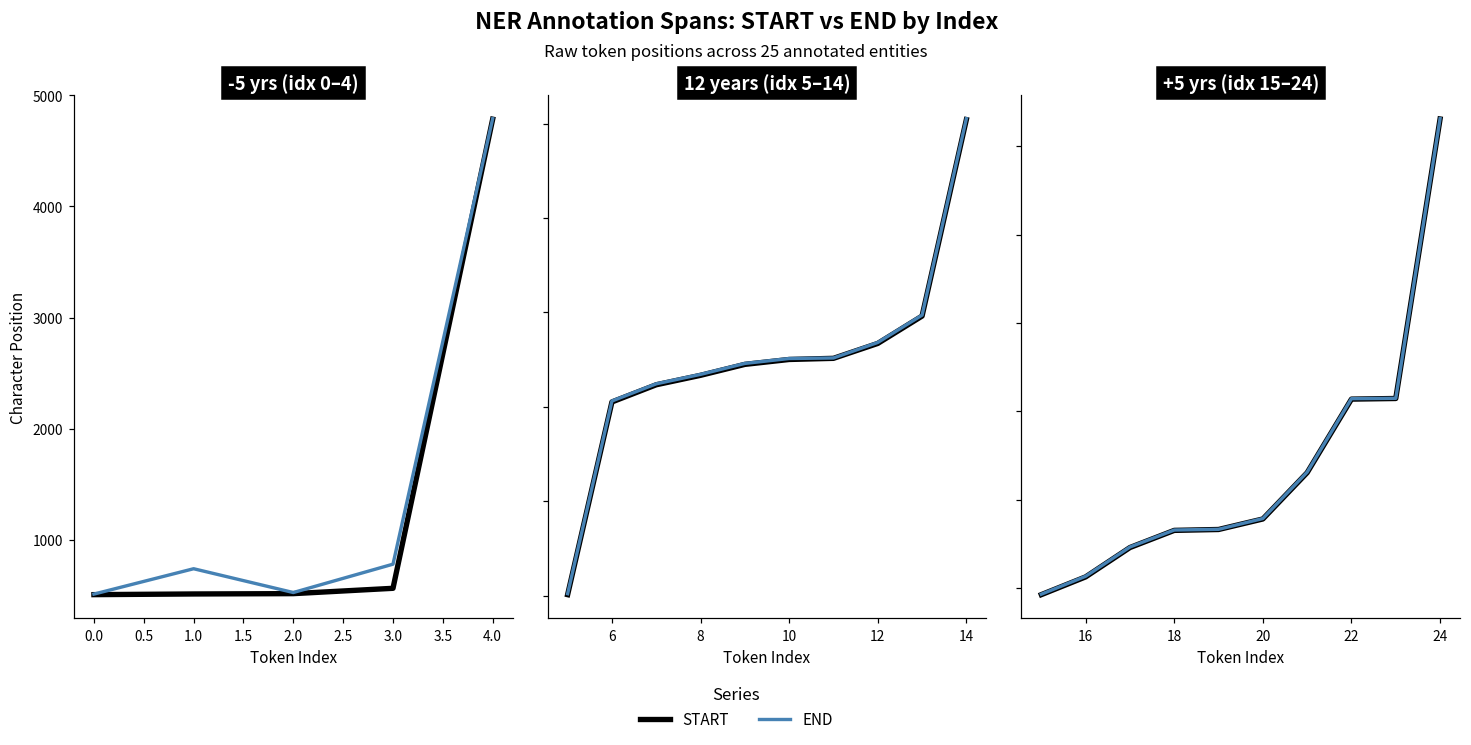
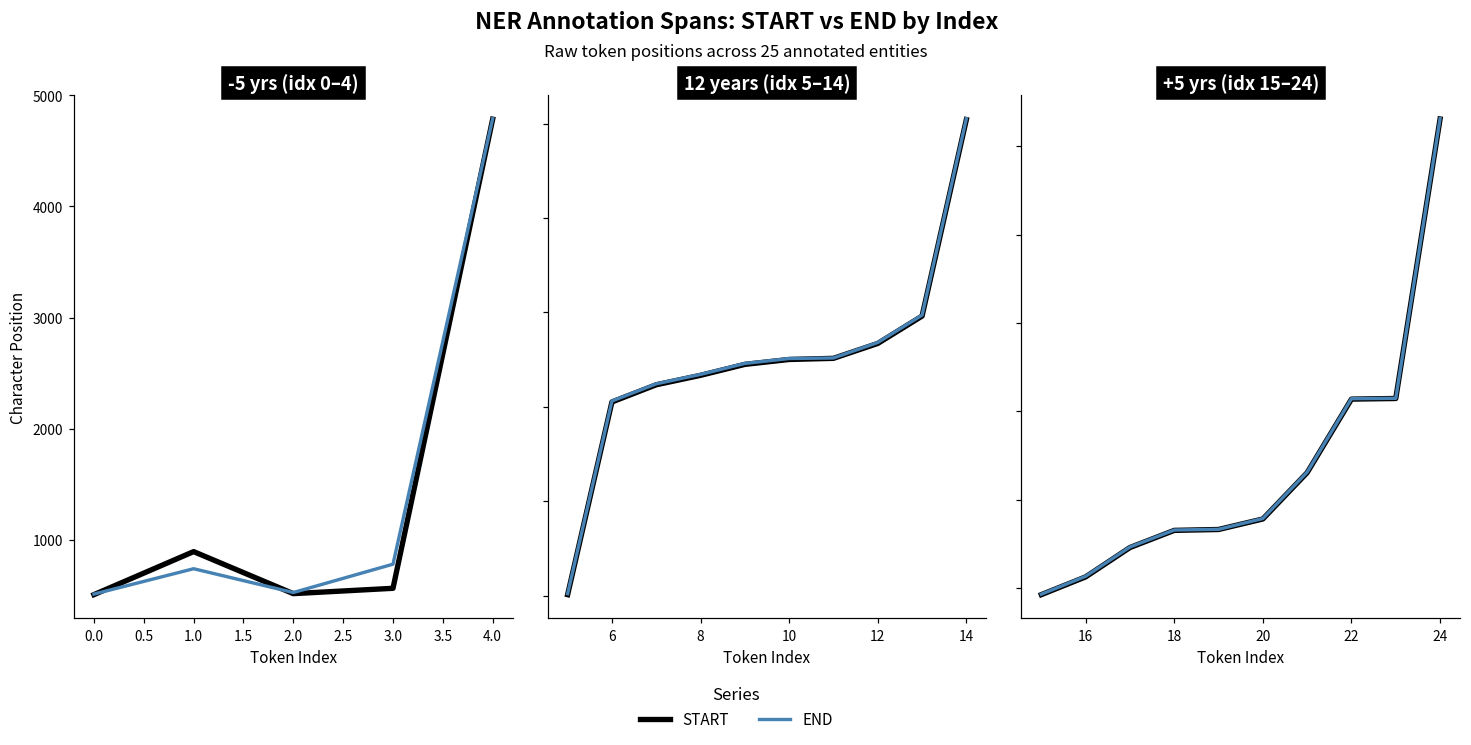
  {
    "-5 yrs (idx 0–4)": {
      "START": {
-       "1.0": 520,
+       "1.0": 900,
        "3.0": 570
      },
      "END": {
        "1.0": 740,
        "3.0": 780
      }
    }
  }
